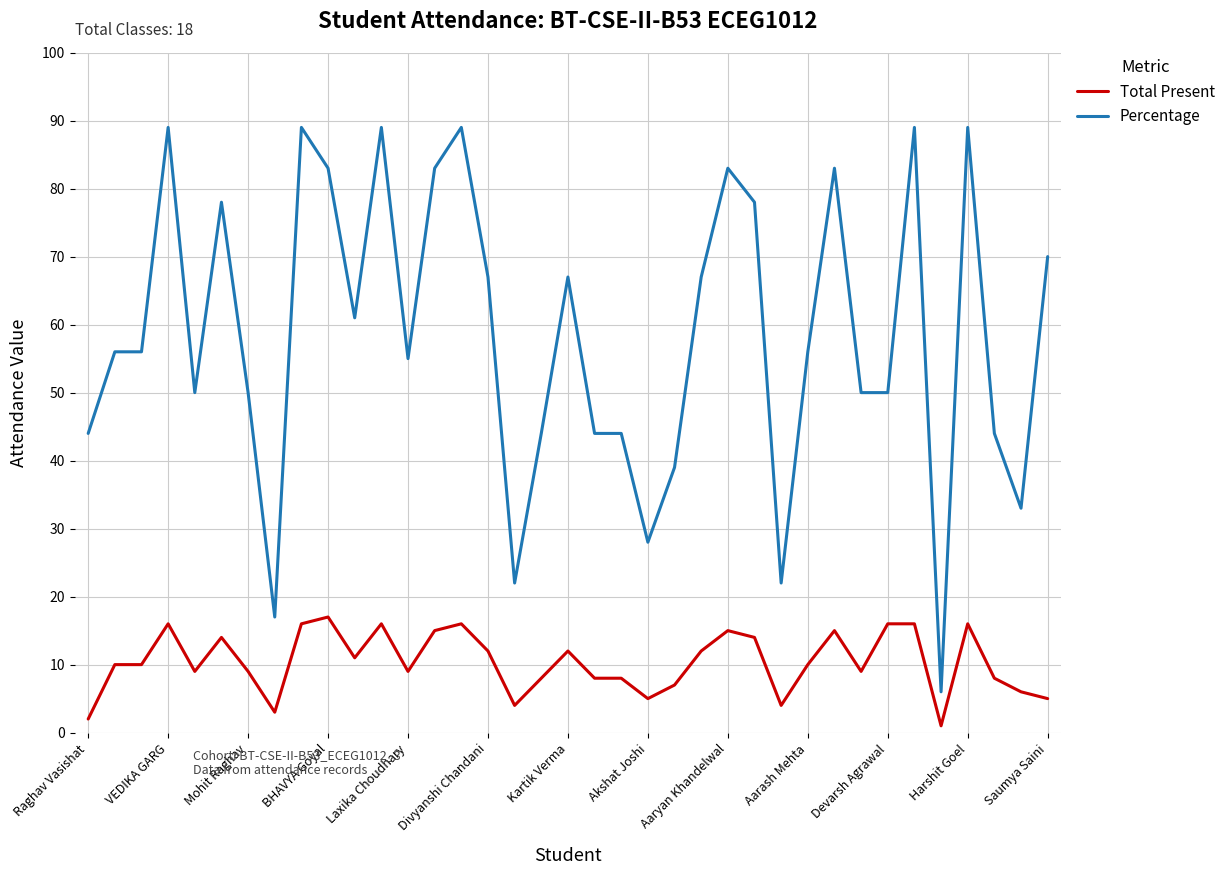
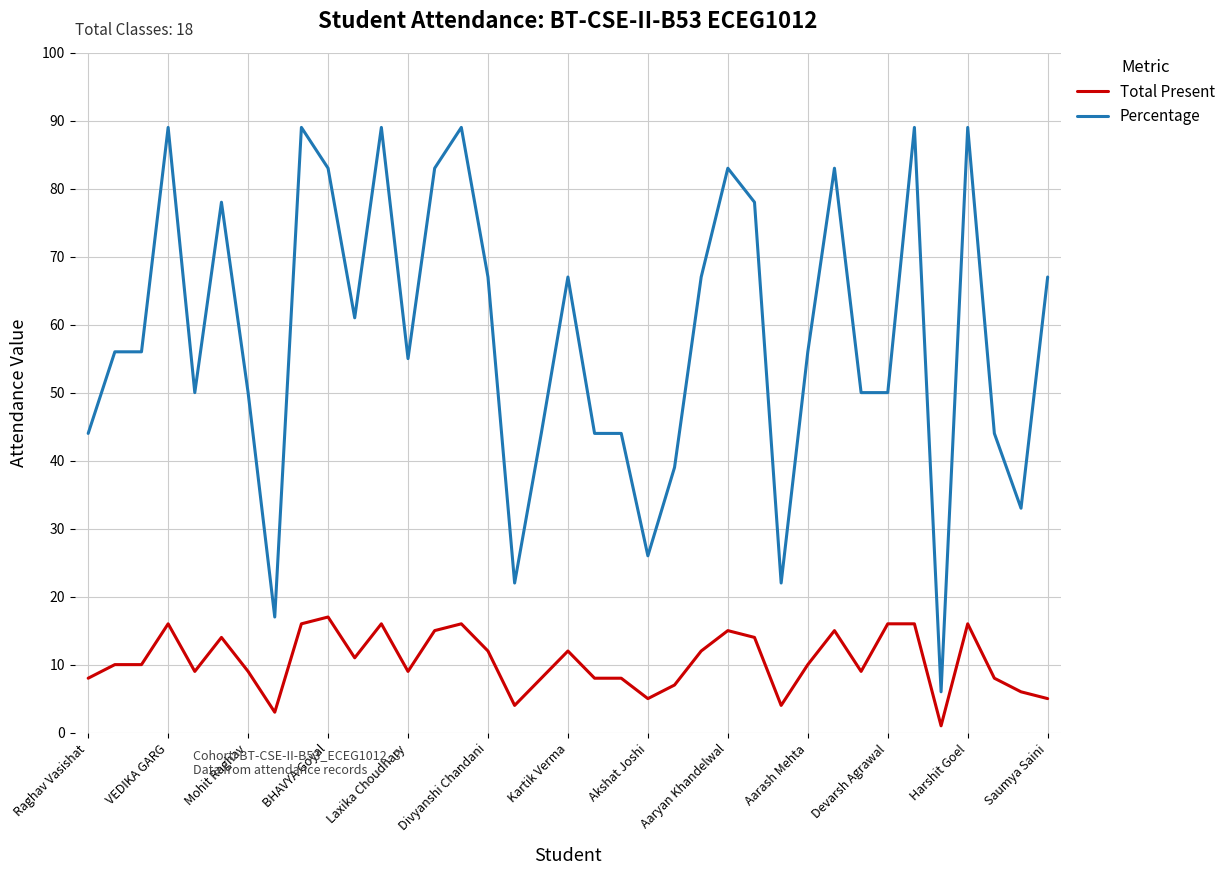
  {
    "Total Present": {
-     "Raghav Vasishat": 2,
+     "Raghav Vasishat": 8,
      "VEDIKA GARG": 16,
      "Mohit Raghav": 9,
      "BHAVYA Goyal": 17,
      "Laxika Choudhary": 9,
      "Divyanshi Chandani": 12,
      "Kartik Verma": 12,
      "Akshat Joshi": 5,
      "Aaryan Khandelwal": 15,
      "Aarash Mehta": 10,
      "Devarsh Agrawal": 16,
      "Harshit Goel": 16,
      "Saumya Saini": 5
    },
    "Percentage": {
      "Raghav Vasishat": 44,
      "VEDIKA GARG": 89,
      "Mohit Raghav": 50,
      "BHAVYA Goyal": 83,
      "Laxika Choudhary": 55,
      "Divyanshi Chandani": 67,
      "Kartik Verma": 67,
-     "Akshat Joshi": 28,
+     "Akshat Joshi": 26,
      "Aaryan Khandelwal": 83,
      "Aarash Mehta": 56,
      "Devarsh Agrawal": 50,
      "Harshit Goel": 89,
-     "Saumya Saini": 70
+     "Saumya Saini": 67
    }
  }
